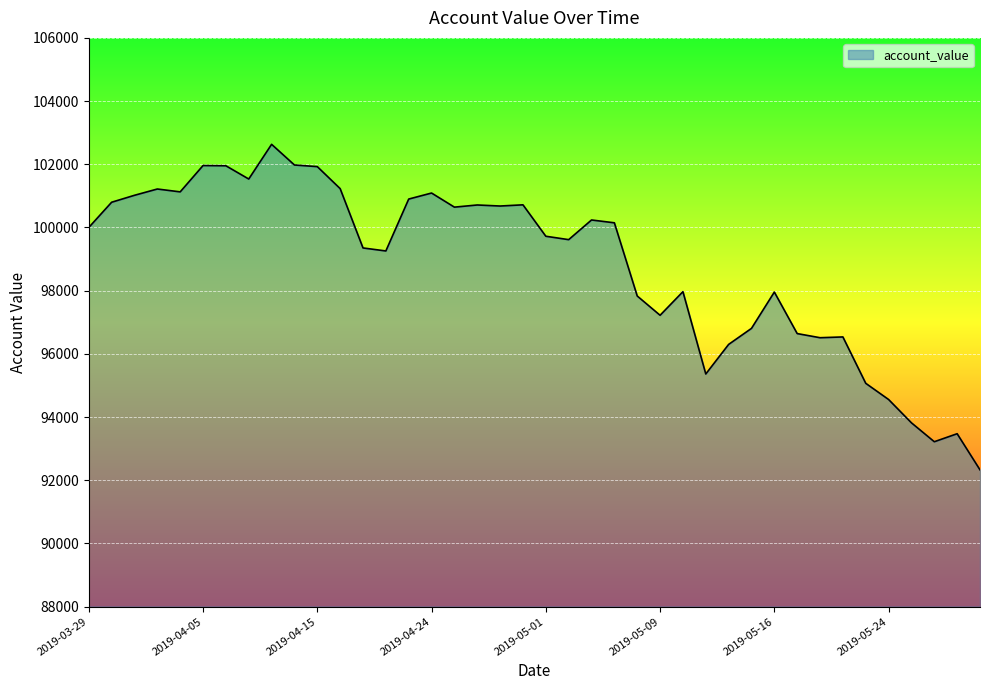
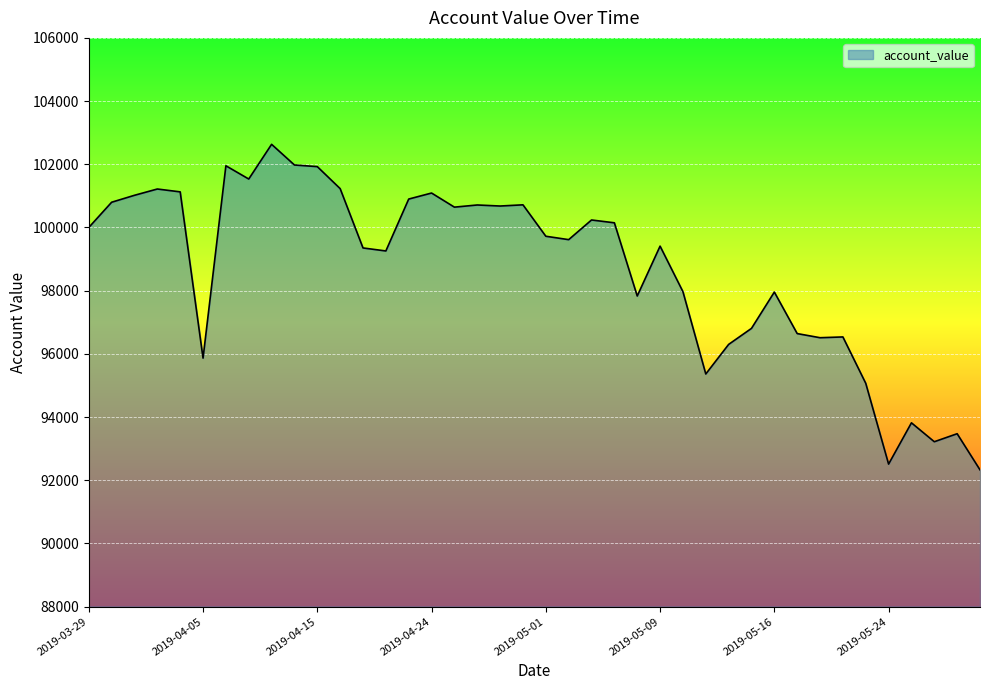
  {
    "2019-03-29": 100000,
-   "2019-04-05": 102000,
+   "2019-04-05": 95900,
    "2019-04-15": 101900,
    "2019-04-24": 101100,
    "2019-05-01": 99700,
-   "2019-05-09": 97200,
+   "2019-05-09": 99400,
    "2019-05-16": 98000,
-   "2019-05-24": 94600
+   "2019-05-24": 92500
  }
